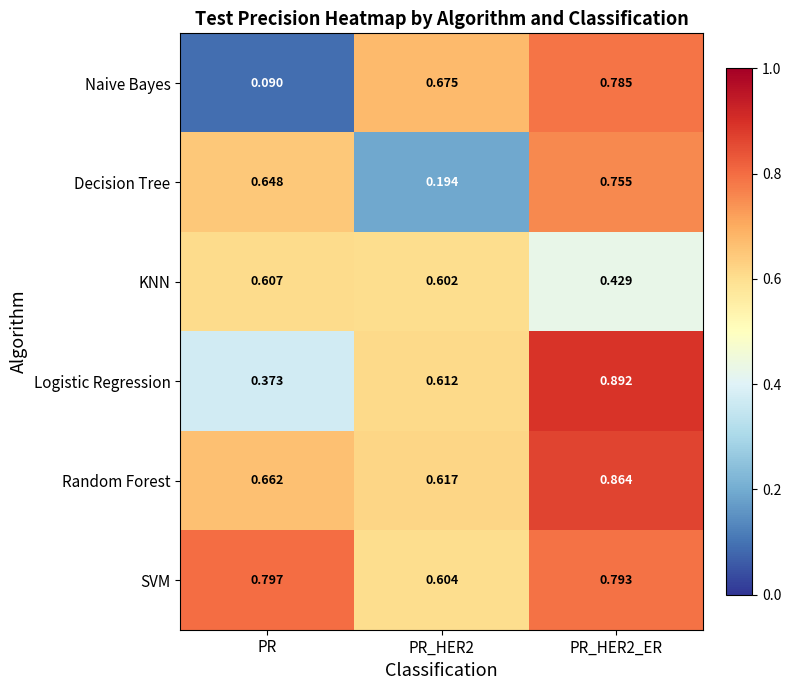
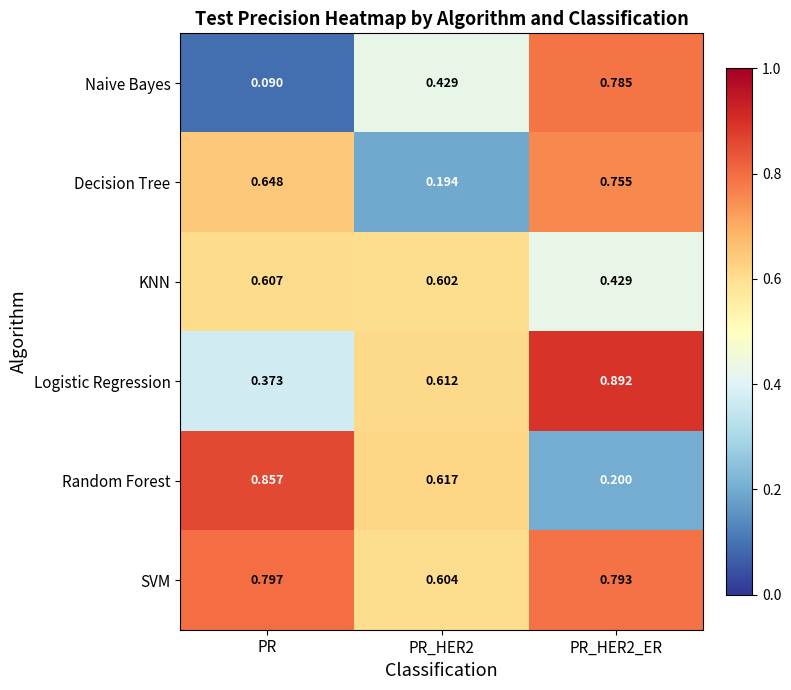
  {
    "Naive Bayes": {
      "PR": 0.090,
-     "PR_HER2": 0.675,
+     "PR_HER2": 0.429,
      "PR_HER2_ER": 0.785
    },
    "Decision Tree": {
      "PR": 0.648,
      "PR_HER2": 0.194,
      "PR_HER2_ER": 0.755
    },
    "KNN": {
      "PR": 0.607,
      "PR_HER2": 0.602,
      "PR_HER2_ER": 0.429
    },
    "Logistic Regression": {
      "PR": 0.373,
      "PR_HER2": 0.612,
      "PR_HER2_ER": 0.892
    },
    "Random Forest": {
-     "PR": 0.662,
+     "PR": 0.857,
      "PR_HER2": 0.617,
-     "PR_HER2_ER": 0.864
+     "PR_HER2_ER": 0.200
    },
    "SVM": {
      "PR": 0.797,
      "PR_HER2": 0.604,
      "PR_HER2_ER": 0.793
    }
  }
